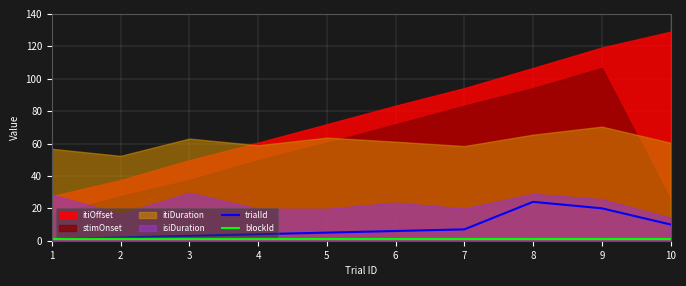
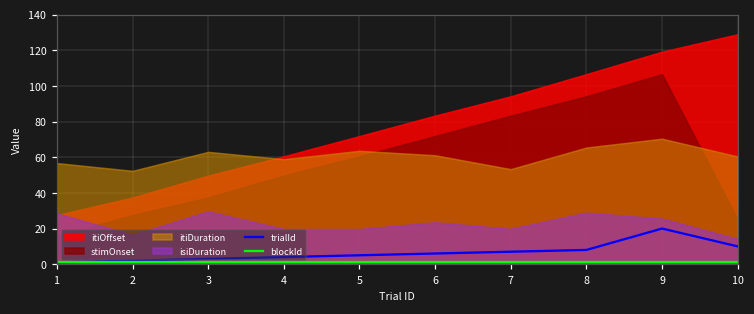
  {
    "itiOffset": {
      "2": 37,
      "3": 50,
      "4": 61,
      "5": 72,
      "6": 83,
      "7": 94,
      "8": 107,
      "9": 119,
      "10": 129
    },
    "trialId": {
      "5": 5,
      "6": 6,
      "7": 7,
-     "8": 24,
+     "8": 8,
      "9": 20,
      "10": 10
    },
    "stimOnset": {
      "1": 16,
      "2": 28,
      "3": 37,
      "4": 50,
      "5": 61,
      "6": 72,
      "7": 83,
      "8": 94,
      "9": 107,
      "10": 25
    },
    "blockId": {
      "3": 1,
      "4": 1,
      "5": 1,
      "6": 1,
      "7": 1,
      "8": 1,
      "9": 1,
      "10": 1
    },
    "itiDuration": {
      "1": 57,
      "2": 52,
      "3": 63,
      "4": 59,
      "5": 64,
      "6": 61,
-     "7": 58,
+     "7": 53,
      "8": 65,
      "9": 70,
      "10": 60
    },
    "isiDuration": {
      "3": 30,
      "5": 20,
      "6": 24,
      "7": 20,
      "8": 29,
      "9": 26,
      "10": 14
    }
  }
